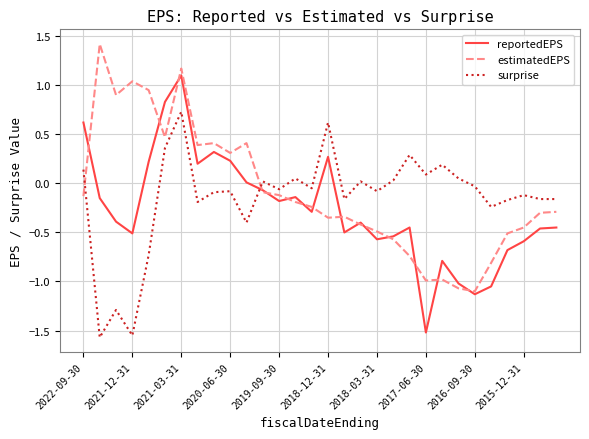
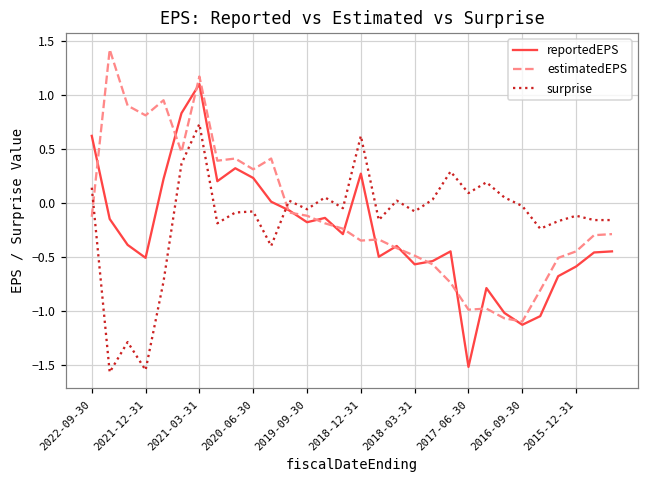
  {
    "reportedEPS": {
      "2022-09-30": 0.6,
      "2021-12-31": -0.5,
      "2021-03-31": 1.1,
      "2020-06-30": 0.2,
      "2019-09-30": -0.2,
      "2018-12-31": 0.3,
      "2018-03-31": -0.6,
      "2017-06-30": -1.5,
      "2016-09-30": -1.1,
      "2015-12-31": -0.6
    },
    "estimatedEPS": {
      "2022-09-30": -0.1,
-     "2021-12-31": 1.0,
+     "2021-12-31": 0.8,
      "2021-03-31": 1.2,
      "2020-06-30": 0.3,
      "2019-09-30": -0.1,
      "2018-12-31": -0.4,
      "2018-03-31": -0.5,
      "2017-06-30": -1.0,
      "2016-09-30": -1.1,
      "2015-12-31": -0.5
    },
    "surprise": {
      "2022-09-30": 0.1,
      "2021-12-31": -1.6,
      "2021-03-31": 0.7,
      "2020-06-30": -0.1,
      "2019-09-30": -0.1,
      "2018-12-31": 0.6,
      "2018-03-31": -0.1,
      "2017-06-30": 0.1,
      "2016-09-30": 0.0,
      "2015-12-31": -0.1
    }
  }
